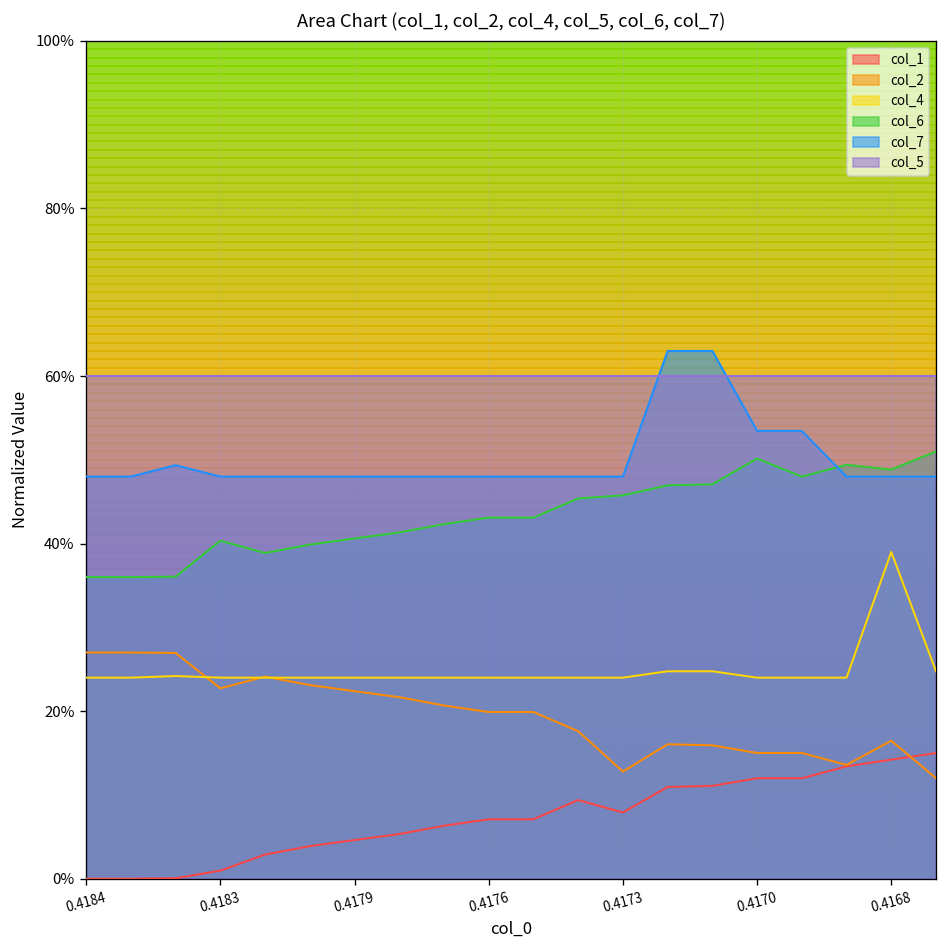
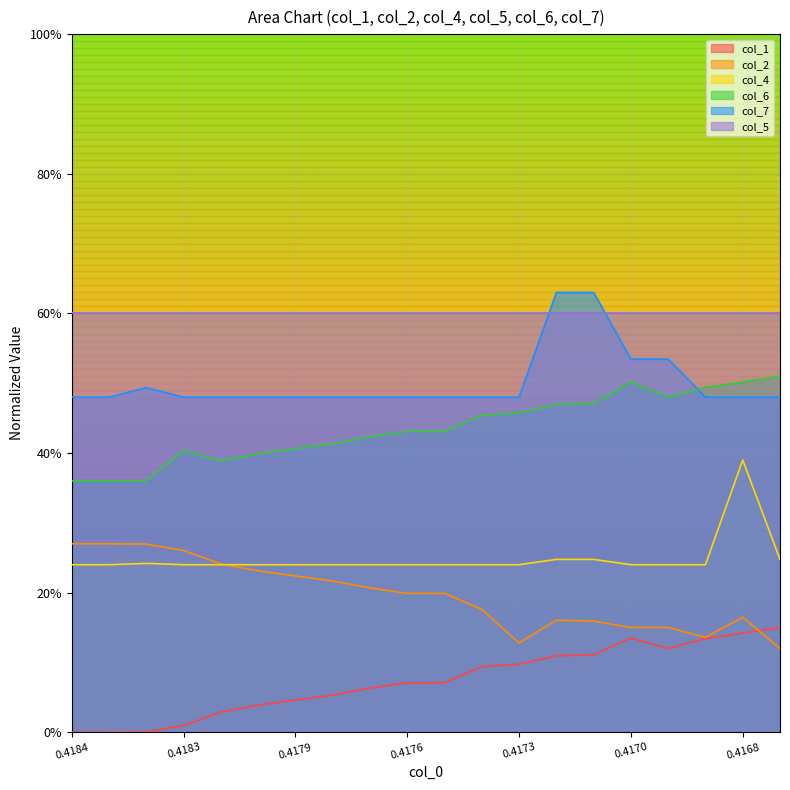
  {
    "col_1": {
      "0.4184": "0%",
      "0.4183": "1%",
      "0.4179": "5%",
      "0.4176": "7%",
-     "0.4173": "8%",
-     "0.4170": "12%",
+     "0.4173": "10%",
+     "0.4170": "13%",
      "0.4168": "14%"
    },
    "col_2": {
      "0.4184": "27%",
-     "0.4183": "23%",
+     "0.4183": "26%",
      "0.4179": "22%",
      "0.4176": "20%",
      "0.4173": "13%",
      "0.4170": "15%",
      "0.4168": "16%"
    },
    "col_4": {
      "0.4184": "24%",
      "0.4183": "24%",
      "0.4179": "24%",
      "0.4176": "24%",
      "0.4173": "24%",
      "0.4170": "24%",
      "0.4168": "39%"
    },
    "col_6": {
      "0.4184": "36%",
      "0.4183": "40%",
      "0.4179": "41%",
      "0.4176": "43%",
      "0.4173": "46%",
      "0.4170": "50%",
-     "0.4168": "49%"
+     "0.4168": "50%"
    },
    "col_7": {
      "0.4184": "48%",
      "0.4183": "48%",
      "0.4179": "48%",
      "0.4176": "48%",
      "0.4173": "48%",
      "0.4170": "53%",
      "0.4168": "48%"
    },
    "col_5": {
      "0.4184": "60%",
      "0.4183": "60%",
      "0.4179": "60%",
      "0.4176": "60%",
      "0.4173": "60%",
      "0.4170": "60%",
      "0.4168": "60%"
    }
  }
